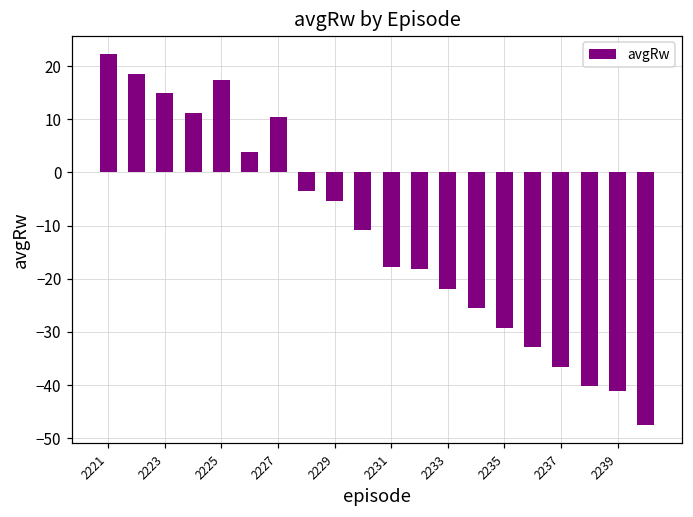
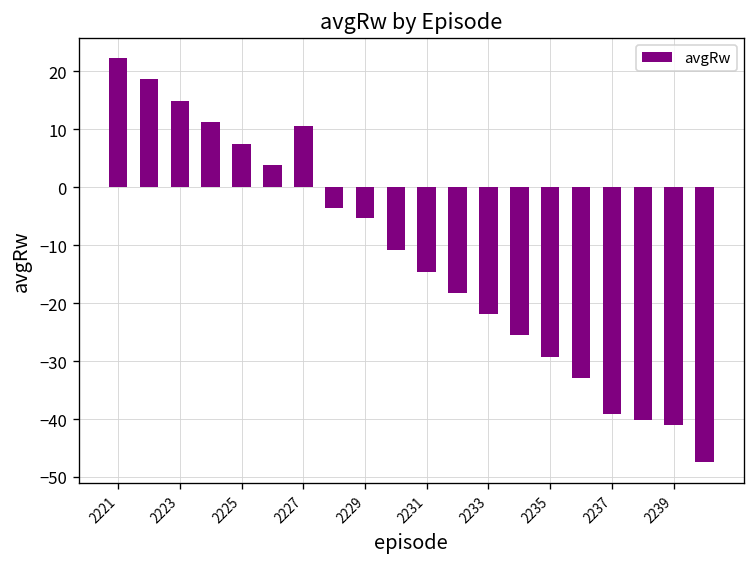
  {
    "2221": 22,
    "2223": 15,
-   "2225": 17,
+   "2225": 7,
    "2227": 10,
    "2229": -5,
-   "2231": -18,
+   "2231": -15,
    "2233": -22,
    "2235": -29,
-   "2237": -37,
+   "2237": -39,
    "2239": -41
  }
